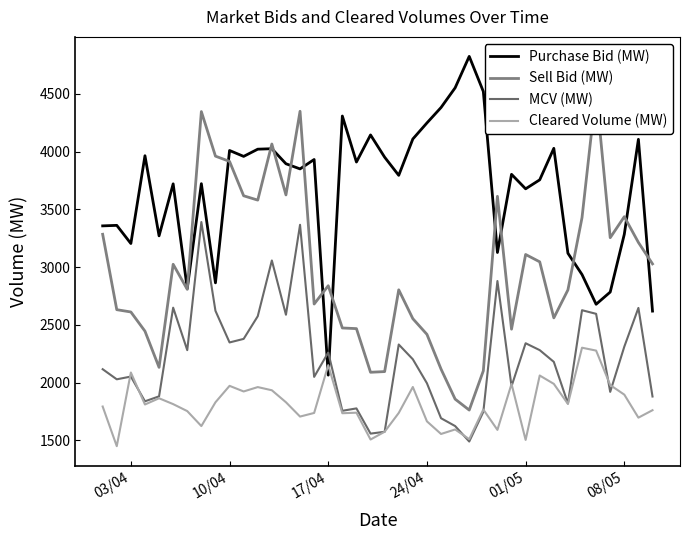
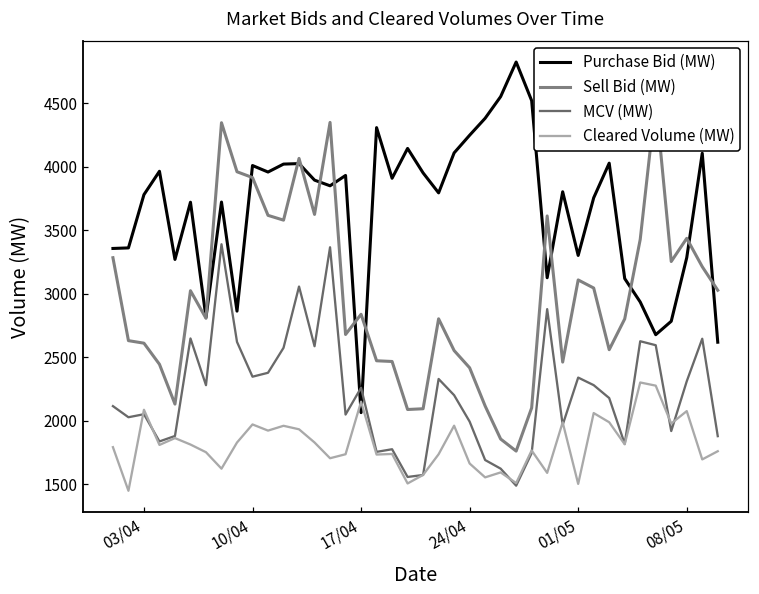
  {
    "Purchase Bid (MW)": {
-     "03/04": 3200,
+     "03/04": 3780,
      "10/04": 4010,
      "17/04": 2060,
      "24/04": 4250,
-     "01/05": 3680,
+     "01/05": 3300,
      "08/05": 3280
    },
    "Cleared Volume (MW)": {
      "03/04": 2090,
      "10/04": 1970,
      "17/04": 2150,
      "24/04": 1660,
      "01/05": 1500,
-     "08/05": 1900
+     "08/05": 2080
    }
  }
